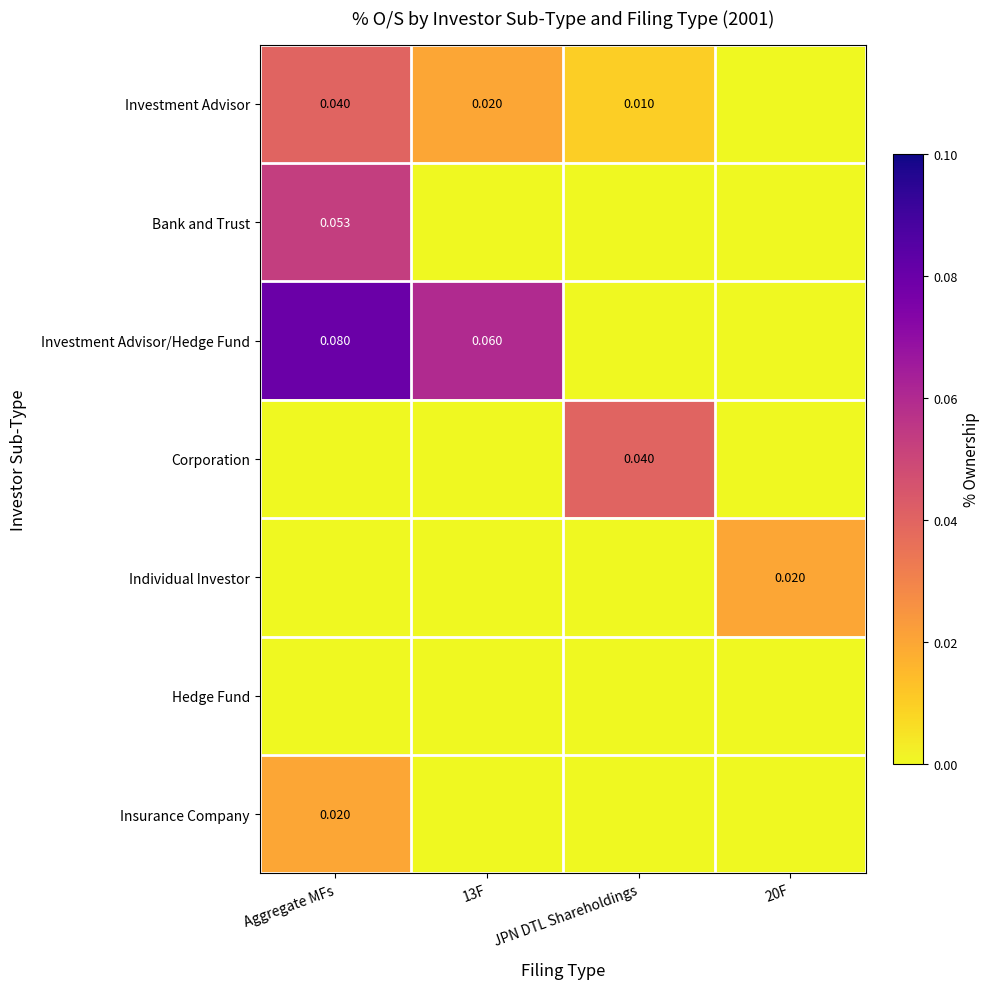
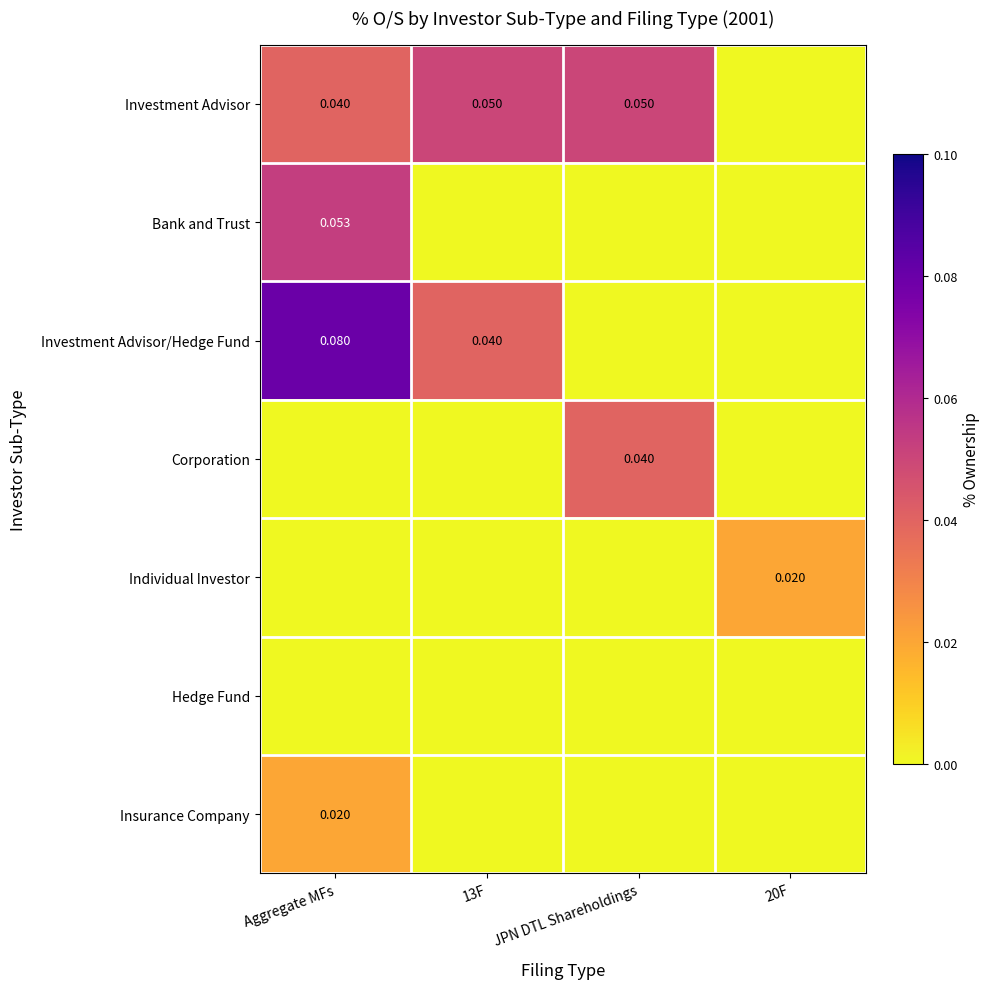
  {
    "Investment Advisor": {
      "Aggregate MFs": 0.040,
-     "13F": 0.020,
-     "JPN DTL Shareholdings": 0.010
+     "13F": 0.050,
+     "JPN DTL Shareholdings": 0.050
    },
    "Bank and Trust": {
      "Aggregate MFs": 0.053
    },
    "Investment Advisor/Hedge Fund": {
      "Aggregate MFs": 0.080,
-     "13F": 0.060
+     "13F": 0.040
    },
    "Corporation": {
      "JPN DTL Shareholdings": 0.040
    },
    "Individual Investor": {
      "20F": 0.020
    },
    "Insurance Company": {
      "Aggregate MFs": 0.020
    }
  }
